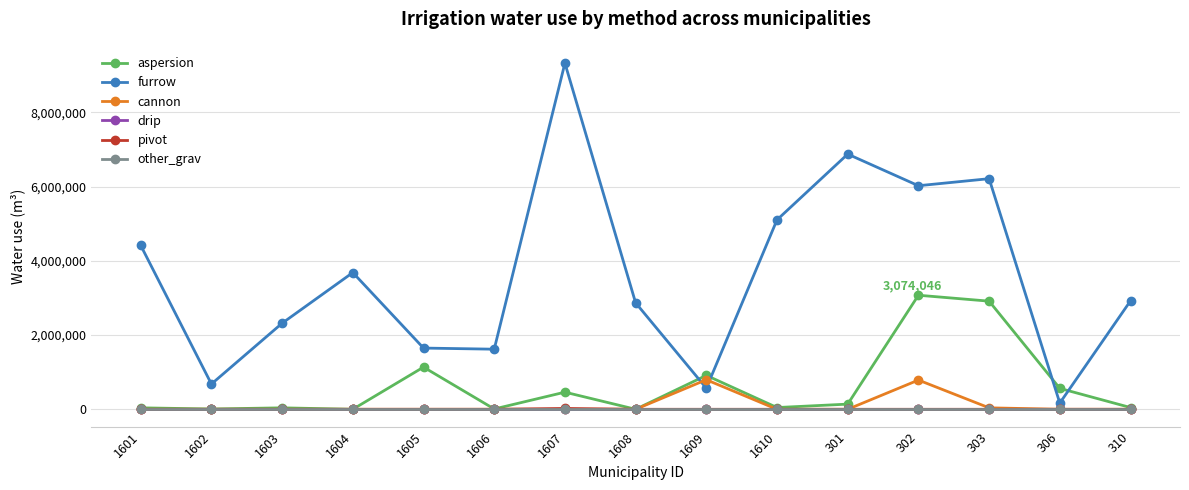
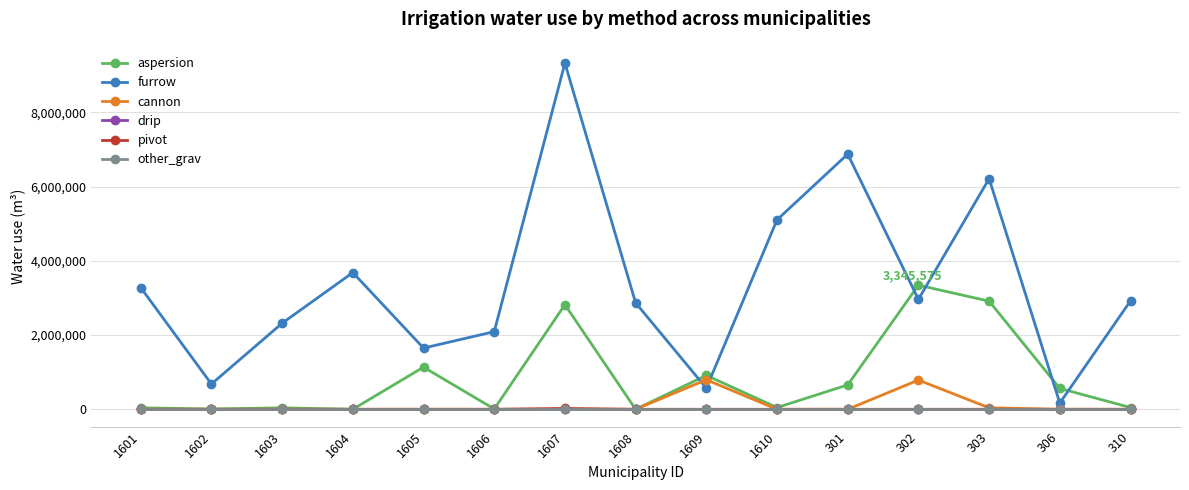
  {
    "aspersion": {
-     "1607": "500,000",
-     "301": "100,000",
-     "302": "3,074,046"
+     "1607": "2,800,000",
+     "301": "700,000",
+     "302": "3,345,575"
    },
    "furrow": {
-     "1601": "4,400,000",
+     "1601": "3,300,000",
      "1602": "700,000",
      "1603": "2,300,000",
      "1604": "3,700,000",
      "1605": "1,700,000",
-     "1606": "1,600,000",
+     "1606": "2,100,000",
      "1607": "9,300,000",
      "1608": "2,900,000",
      "1609": "600,000",
      "1610": "5,100,000",
      "301": "6,900,000",
-     "302": "6,000,000",
+     "302": "3,000,000",
      "303": "6,200,000",
      "306": "200,000",
      "310": "2,900,000"
    },
    "cannon": {
      "1609": "800,000",
      "302": "800,000"
    }
  }
